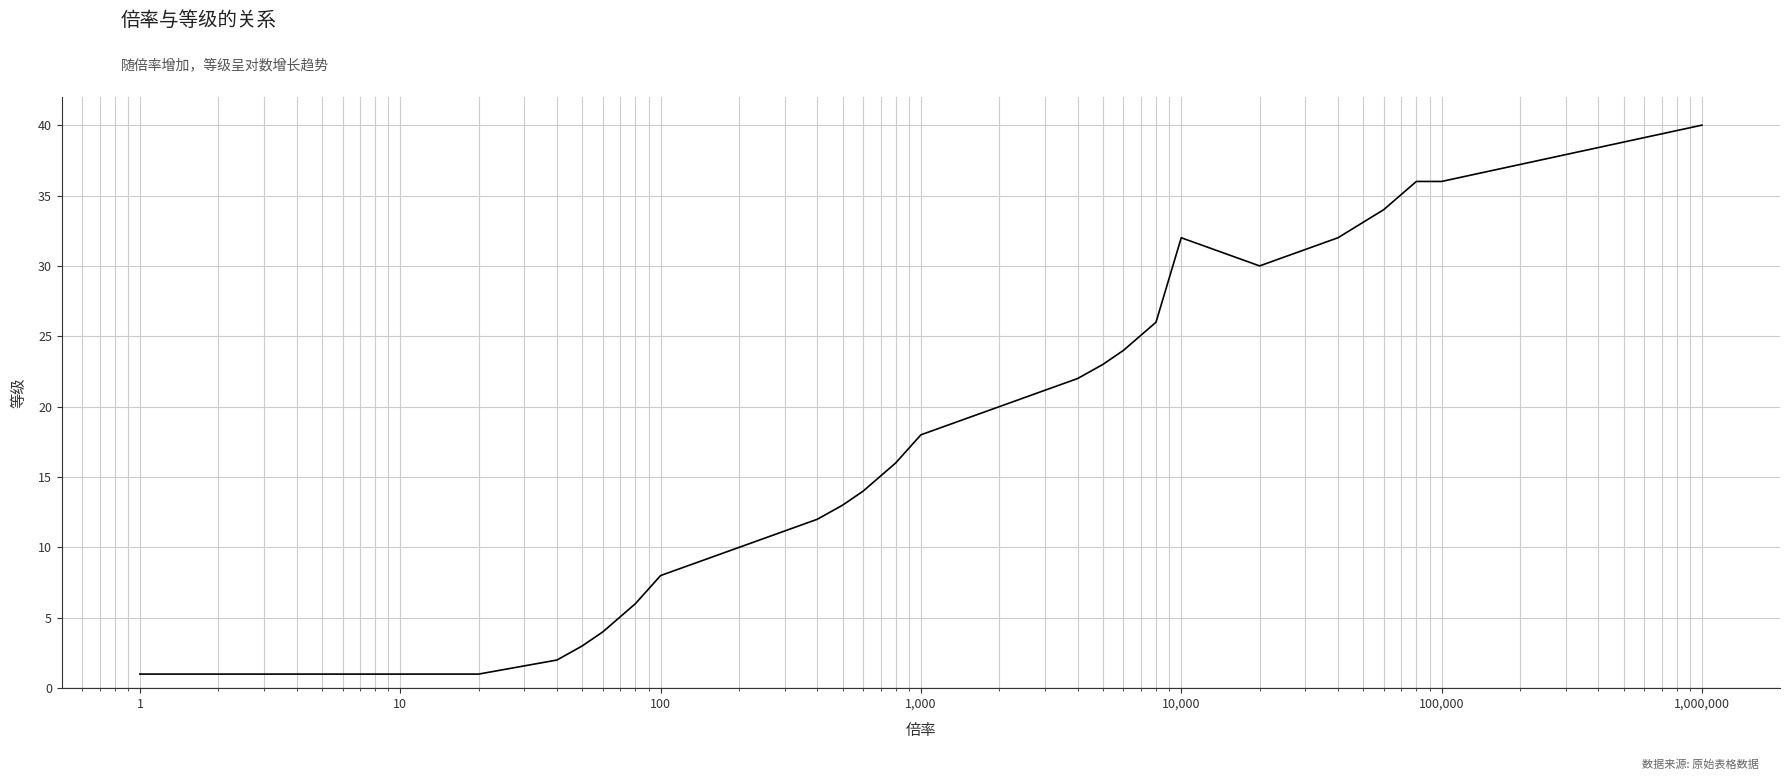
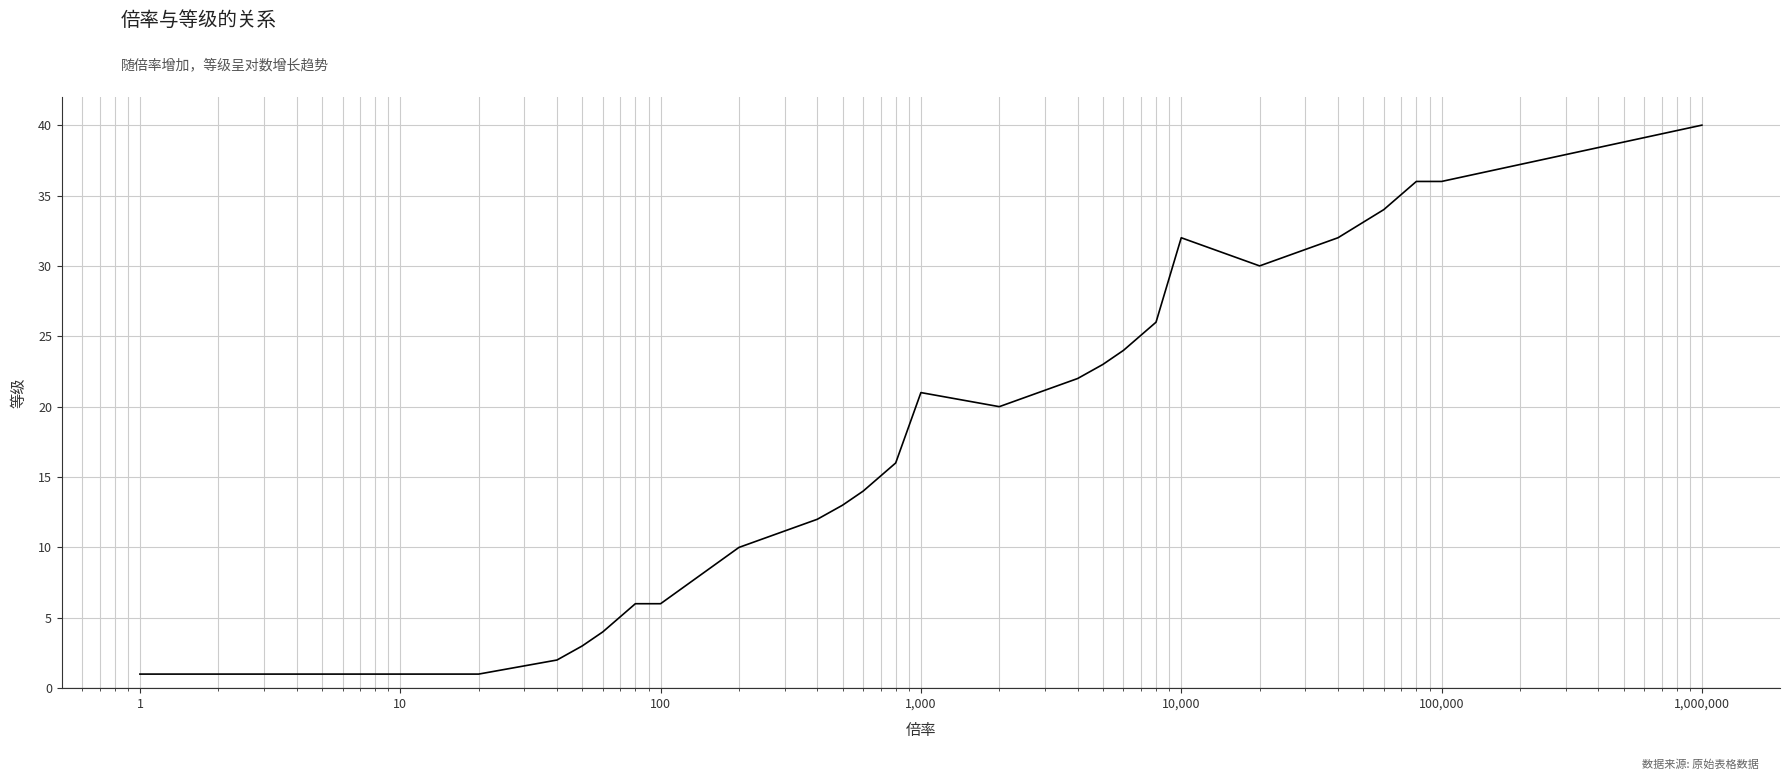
  {
    "1": 1,
    "10": 1,
-   "100": 8,
-   "1,000": 18,
+   "100": 6,
+   "1,000": 21,
    "10,000": 32,
    "100,000": 36,
    "1,000,000": 40
  }
